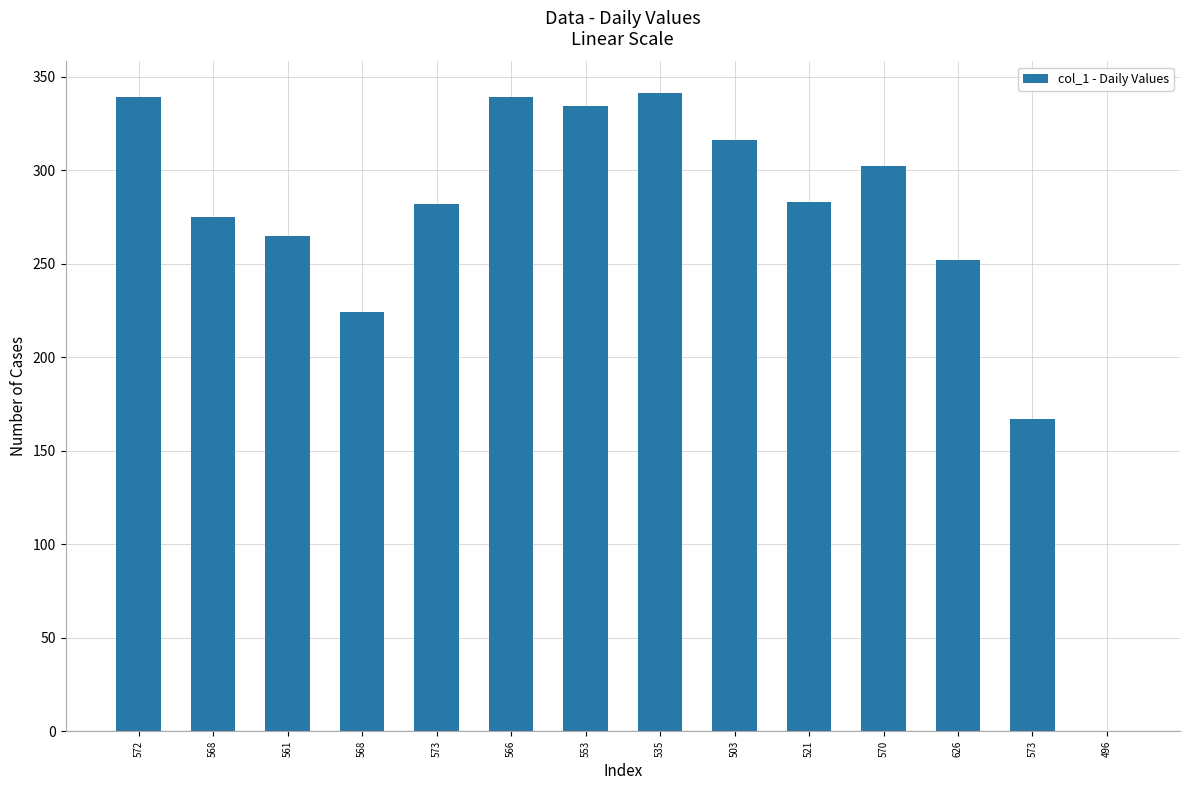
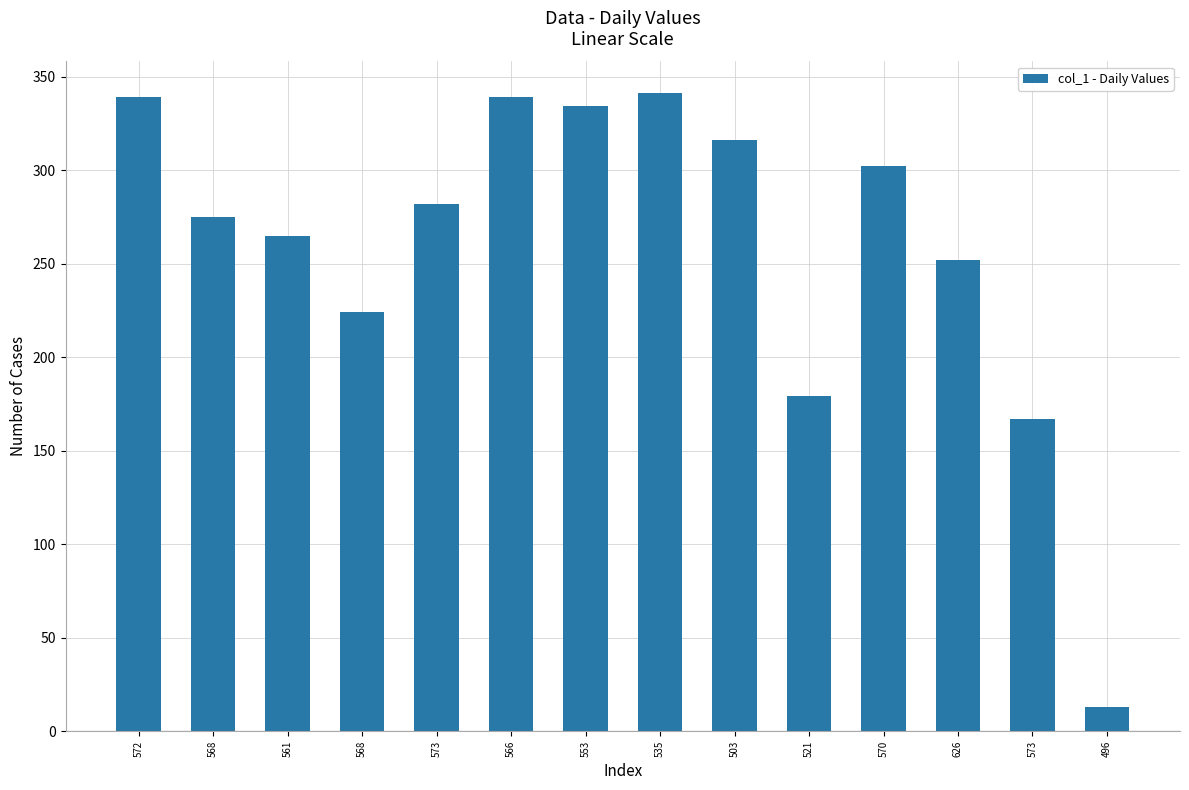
  {
    "572": 339,
    "561": 265,
    "566": 339,
    "553": 334,
    "535": 341,
    "503": 316,
-   "521": 283,
+   "521": 179,
    "570": 302,
    "626": 252,
-   "496": 0
+   "496": 13
  }
